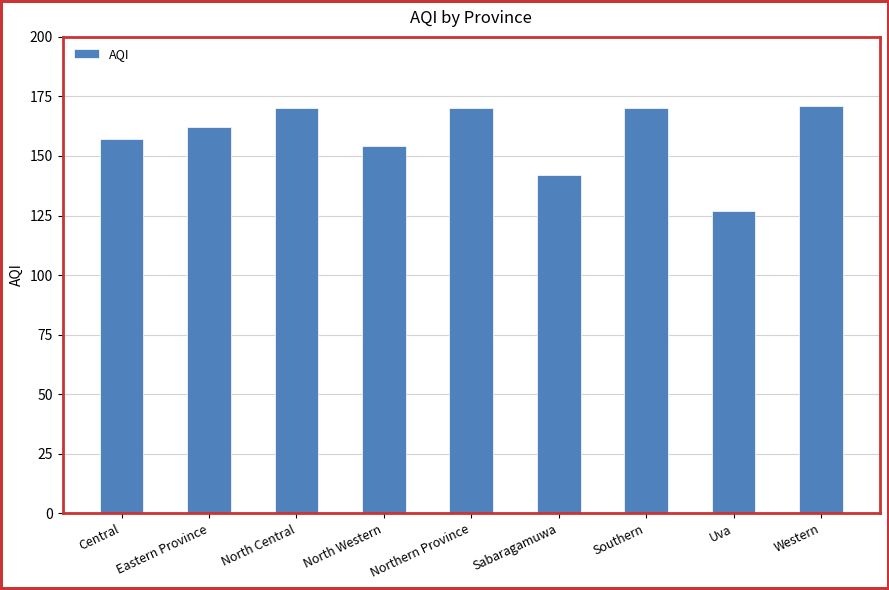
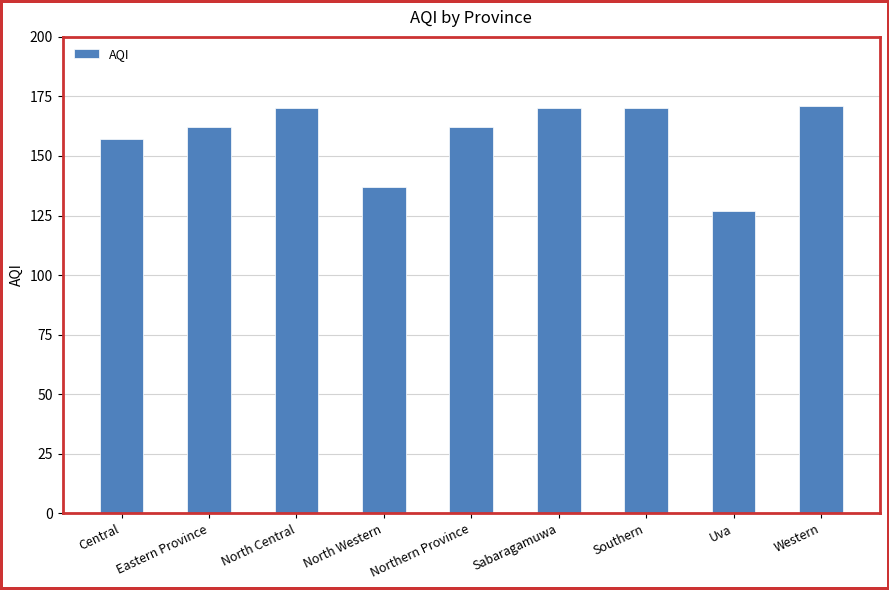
  {
    "Central": 157,
    "Eastern Province": 162,
    "North Central": 170,
-   "North Western": 154,
-   "Northern Province": 170,
-   "Sabaragamuwa": 142,
+   "North Western": 137,
+   "Northern Province": 162,
+   "Sabaragamuwa": 170,
    "Southern": 170,
    "Uva": 127,
    "Western": 171
  }
